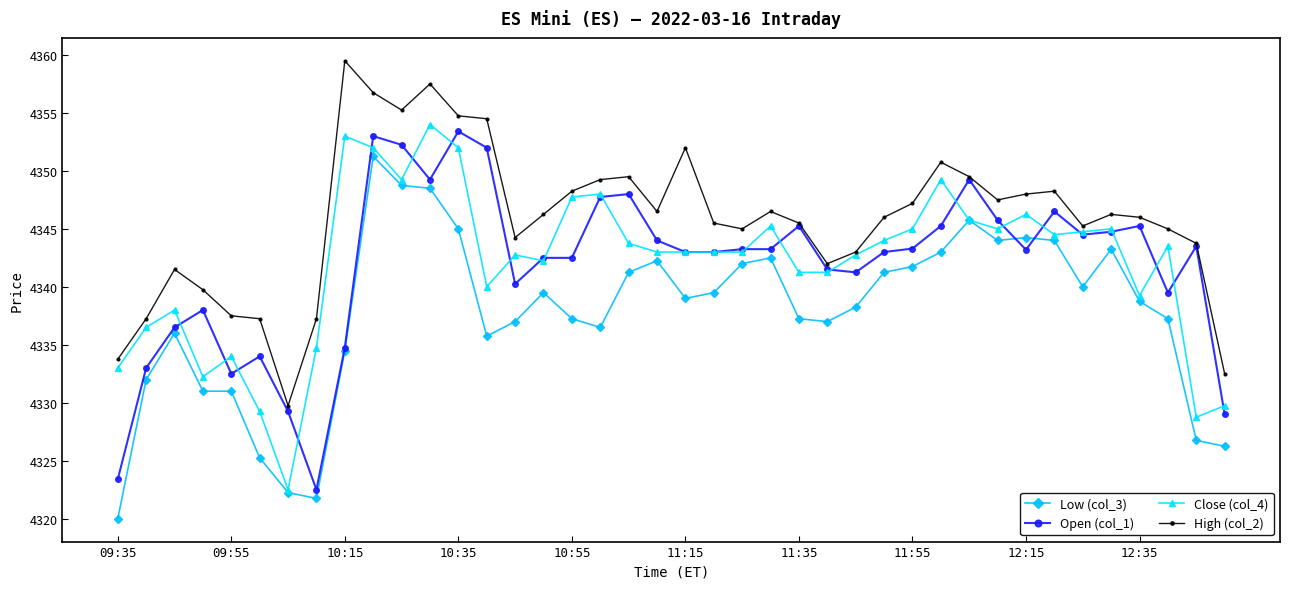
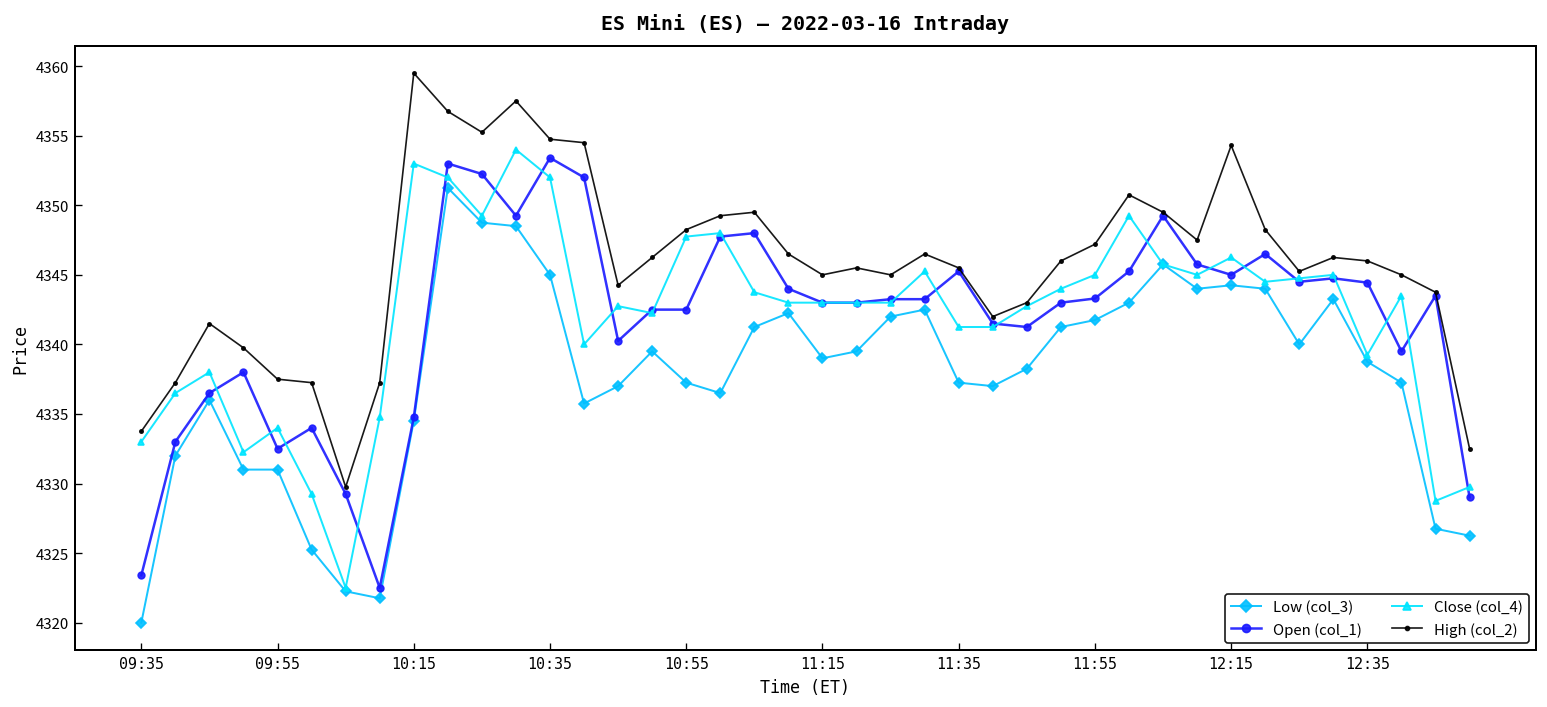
  {
    "Open (col_1)": {
      "09:35": 4323.4,
      "09:55": 4332.5,
      "10:15": 4334.8,
      "10:35": 4353.4,
      "10:55": 4342.5,
      "11:35": 4345.3,
      "11:55": 4343.3,
-     "12:15": 4343.2,
-     "12:35": 4345.3
+     "12:15": 4345.0,
+     "12:35": 4344.4
    },
    "High (col_2)": {
      "09:35": 4333.8,
      "09:55": 4337.5,
      "10:15": 4359.5,
      "10:35": 4354.8,
      "10:55": 4348.3,
-     "11:15": 4352,
+     "11:15": 4345,
      "11:35": 4345.5,
      "11:55": 4347.2,
-     "12:15": 4348.0,
+     "12:15": 4354.3,
      "12:35": 4346.0
    }
  }
